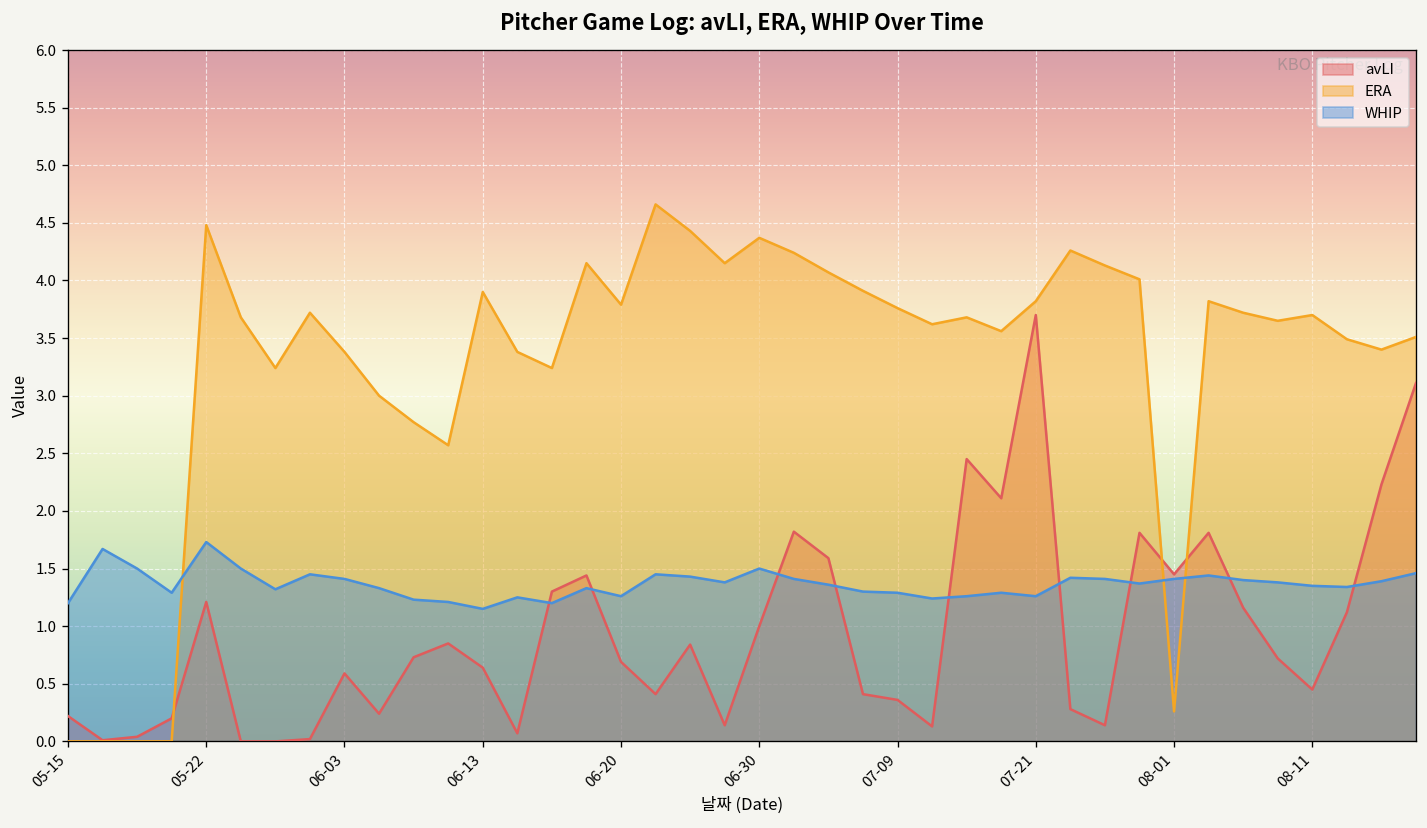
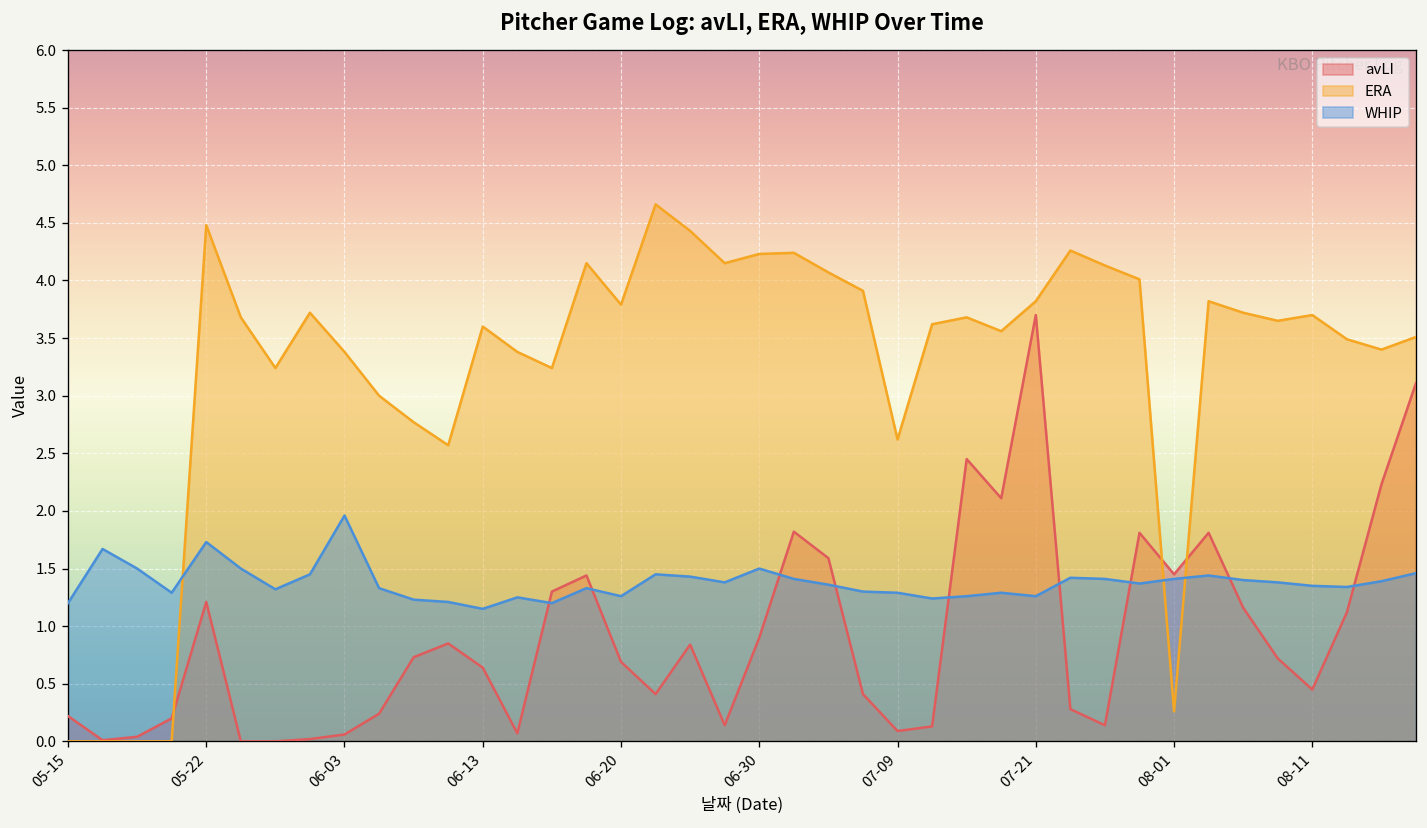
  {
    "avLI": {
      "05-15": 0.2,
      "05-22": 1.2,
-     "06-03": 0.6,
+     "06-03": 0.1,
      "06-13": 0.6,
      "06-20": 0.7,
-     "06-30": 1.0,
-     "07-09": 0.4,
+     "06-30": 0.9,
+     "07-09": 0.1,
      "07-21": 3.7,
      "08-01": 1.5,
      "08-11": 0.5
    },
    "ERA": {
      "05-15": 0.0,
      "05-22": 4.5,
      "06-03": 3.4,
-     "06-13": 3.9,
+     "06-13": 3.6,
      "06-20": 3.8,
-     "06-30": 4.4,
-     "07-09": 3.8,
+     "06-30": 4.2,
+     "07-09": 2.6,
      "07-21": 3.8,
      "08-01": 0.3,
      "08-11": 3.7
    },
    "WHIP": {
      "05-15": 1.2,
      "05-22": 1.7,
-     "06-03": 1.4,
+     "06-03": 2.0,
      "06-13": 1.2,
      "06-20": 1.3,
      "06-30": 1.5,
      "07-09": 1.3,
      "07-21": 1.3,
      "08-01": 1.4,
      "08-11": 1.4
    }
  }
